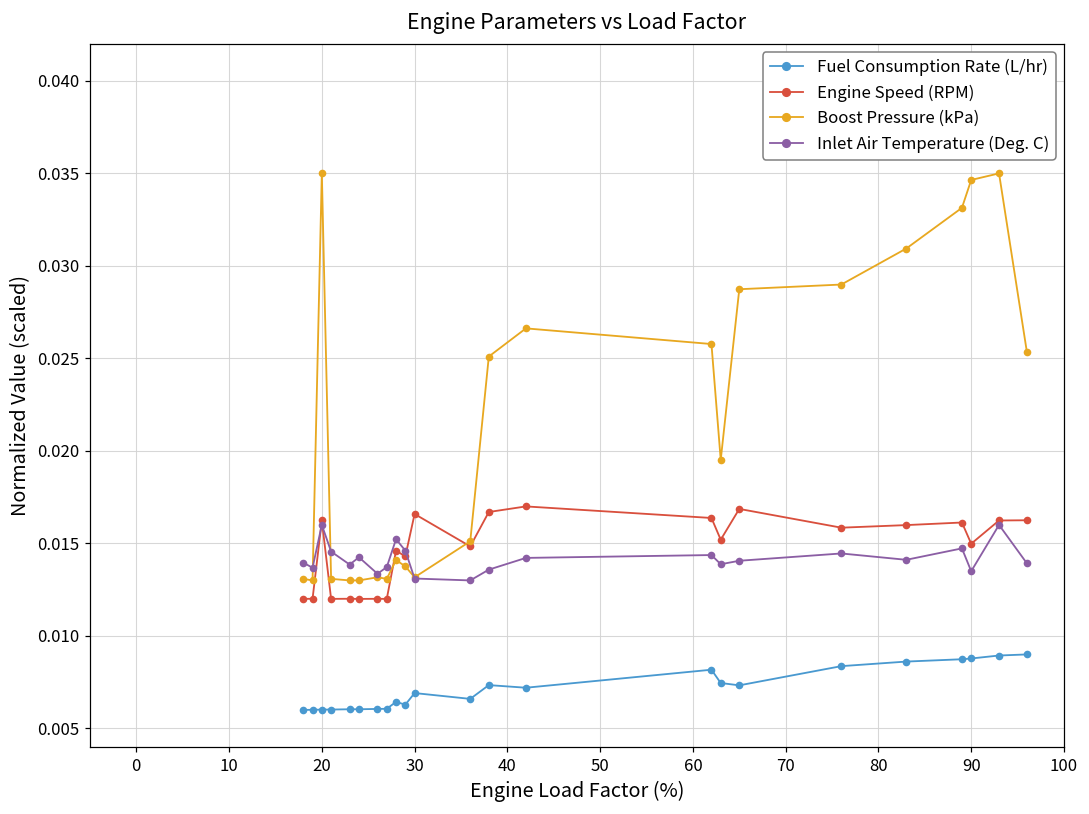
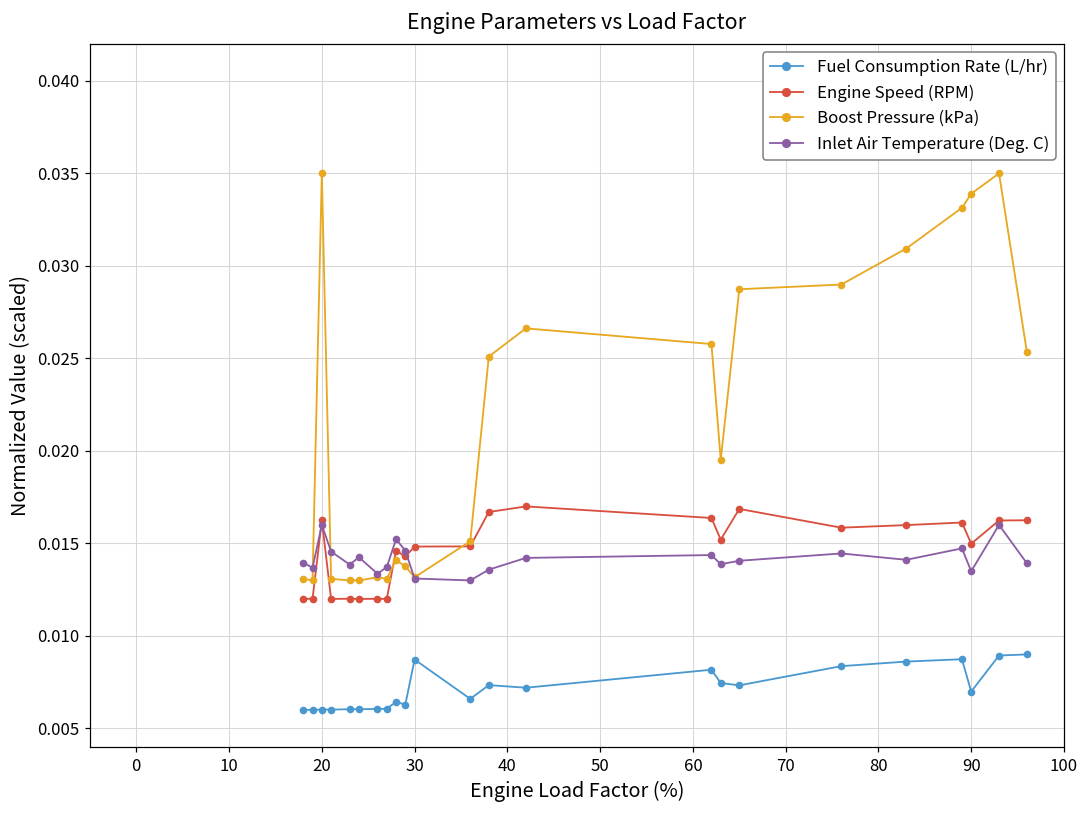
  {
    "Fuel Consumption Rate (L/hr)": {
      "20": 0.0060,
-     "30": 0.0069,
-     "90": 0.0088
+     "30": 0.0087,
+     "90": 0.0070
    },
    "Engine Speed (RPM)": {
      "20": 0.0162,
-     "30": 0.0166,
+     "30": 0.0148,
      "90": 0.0150
    },
    "Boost Pressure (kPa)": {
      "20": 0.0350,
-     "90": 0.0346
+     "90": 0.0339
    },
    "Inlet Air Temperature (Deg. C)": {
      "20": 0.0160,
      "90": 0.0135
    }
  }
